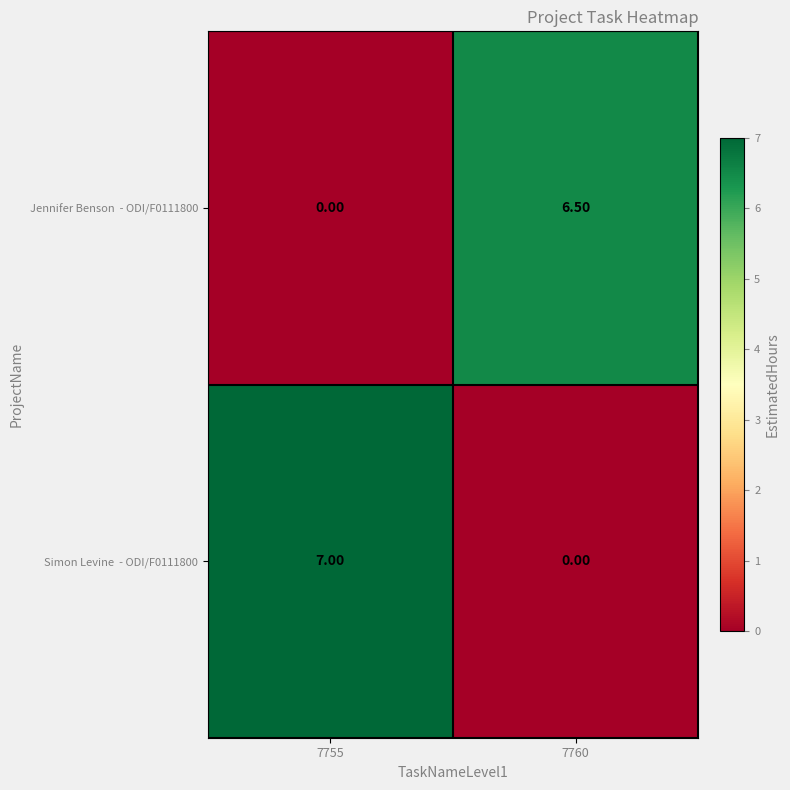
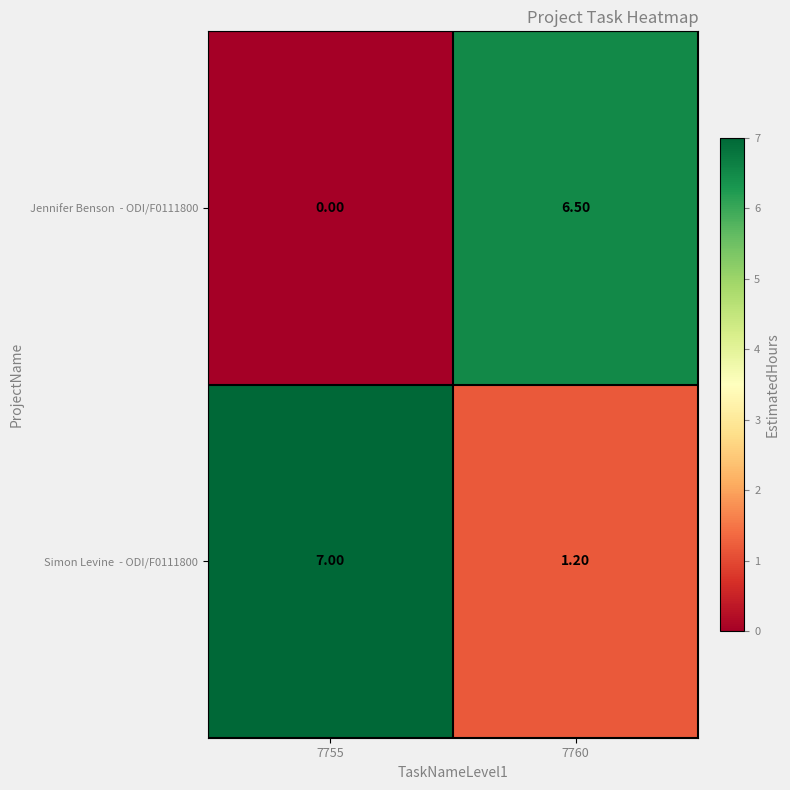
  {
    "Jennifer Benson - ODI/F0111800": {
      "7755": 0.00,
      "7760": 6.50
    },
    "Simon Levine - ODI/F0111800": {
      "7755": 7.00,
-     "7760": 0.00
+     "7760": 1.20
    }
  }
